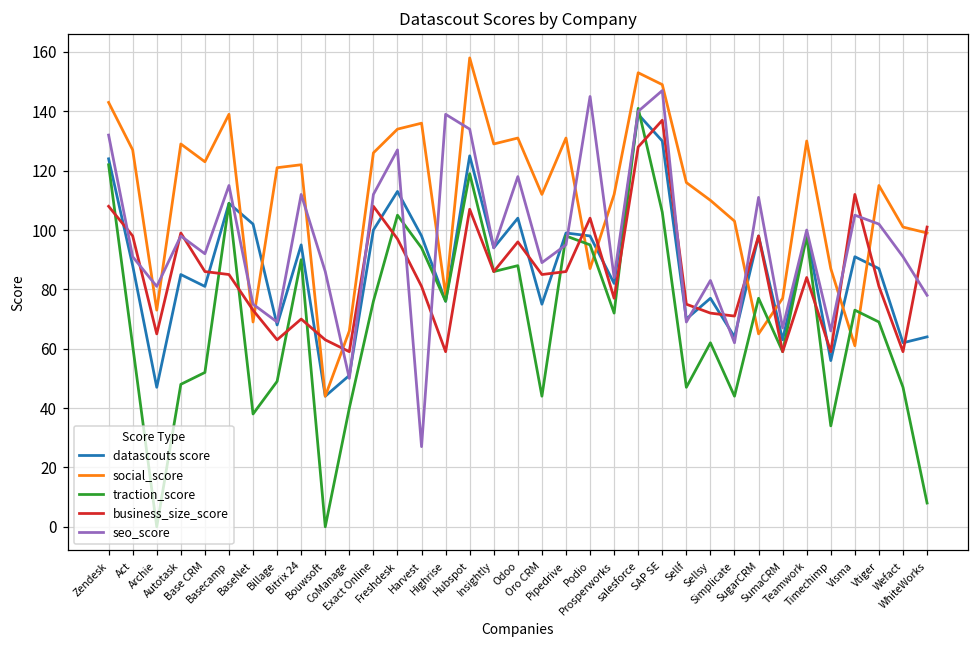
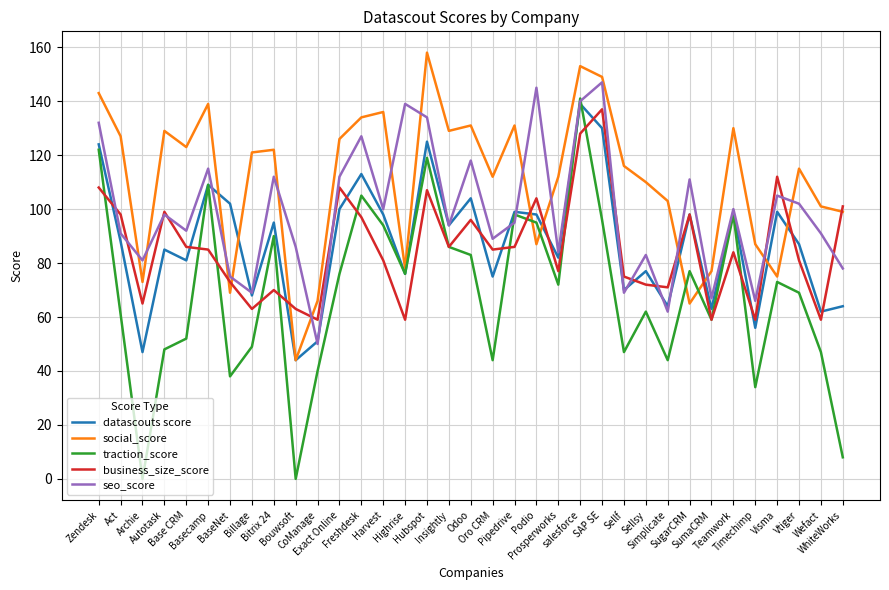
  {
    "datascouts score": {
      "Zendesk": 124,
      "Act": 88,
      "Archie": 47,
      "Autotask": 85,
      "Base CRM": 81,
      "BaseNet": 102,
      "Billage": 68,
      "Bitrix 24": 95,
      "CoManage": 51,
      "Exact Online": 100,
      "Freshdesk": 113,
      "Harvest": 98,
      "Hubspot": 125,
      "Odoo": 104,
      "Oro CRM": 75,
      "Pipedrive": 99,
      "Podio": 98,
      "Prosperworks": 82,
      "salesforce": 139,
      "SAP SE": 130,
      "Sellf": 70,
      "Sellsy": 77,
      "Simplicate": 64,
      "SumaCRM": 63,
      "Teamwork": 99,
      "Timechimp": 56,
-     "Visma": 91,
+     "Visma": 99,
      "Vtiger": 87,
      "Wefact": 62,
      "WhiteWorks": 64
    },
    "social_score": {
      "Zendesk": 143,
      "Act": 127,
      "Archie": 73,
      "Autotask": 129,
      "Base CRM": 123,
      "Basecamp": 139,
      "BaseNet": 69,
      "Billage": 121,
      "Bitrix 24": 122,
      "CoManage": 66,
      "Exact Online": 126,
      "Freshdesk": 134,
      "Harvest": 136,
      "Highrise": 78,
      "Hubspot": 158,
      "Insightly": 129,
      "Odoo": 131,
      "Oro CRM": 112,
      "Pipedrive": 131,
      "Podio": 87,
      "Prosperworks": 112,
      "salesforce": 153,
      "SAP SE": 149,
      "Sellf": 116,
      "Sellsy": 110,
      "Simplicate": 103,
      "SugarCRM": 65,
      "SumaCRM": 77,
      "Teamwork": 130,
      "Timechimp": 87,
-     "Visma": 61,
+     "Visma": 75,
      "Vtiger": 115,
      "Wefact": 101,
      "WhiteWorks": 99
    },
    "traction_score": {
      "Zendesk": 122,
      "Act": 61,
      "Autotask": 48,
      "Base CRM": 52,
      "BaseNet": 38,
      "Billage": 49,
      "Bitrix 24": 90,
      "Bouwsoft": 0,
      "CoManage": 40,
      "Exact Online": 76,
      "Freshdesk": 105,
      "Harvest": 94,
      "Hubspot": 119,
-     "Odoo": 88,
+     "Odoo": 83,
      "Oro CRM": 44,
      "Pipedrive": 98,
      "Podio": 95,
      "Prosperworks": 72,
      "salesforce": 141,
-     "SAP SE": 106,
+     "SAP SE": 96,
      "Sellf": 47,
      "Sellsy": 62,
      "Simplicate": 44,
      "SugarCRM": 77,
      "Teamwork": 98,
      "Timechimp": 34,
      "Visma": 73,
      "Vtiger": 69,
      "Wefact": 47,
      "WhiteWorks": 8
    },
    "business_size_score": {
      "Zendesk": 108,
      "Act": 98,
      "Archie": 65,
      "Autotask": 99,
      "Base CRM": 86,
      "Basecamp": 85,
      "BaseNet": 73,
      "Billage": 63,
      "Bitrix 24": 70,
      "Bouwsoft": 63,
      "CoManage": 59,
      "Exact Online": 108,
      "Freshdesk": 97,
      "Harvest": 81,
      "Highrise": 59,
      "Hubspot": 107,
      "Odoo": 96,
      "Oro CRM": 85,
      "Pipedrive": 86,
      "Podio": 104,
      "Prosperworks": 77,
      "salesforce": 128,
      "SAP SE": 137,
      "Sellf": 75,
      "Sellsy": 72,
      "Simplicate": 71,
      "Teamwork": 84,
      "Timechimp": 59,
      "Visma": 112,
      "Vtiger": 81,
      "Wefact": 59,
      "WhiteWorks": 101
    },
    "seo_score": {
      "Zendesk": 132,
      "Act": 91,
      "Archie": 81,
      "Autotask": 98,
      "Base CRM": 92,
      "Basecamp": 115,
      "BaseNet": 75,
      "Billage": 69,
      "Bitrix 24": 112,
      "Bouwsoft": 86,
      "CoManage": 50,
      "Exact Online": 112,
      "Freshdesk": 127,
-     "Harvest": 27,
+     "Harvest": 100,
      "Highrise": 139,
      "Hubspot": 134,
      "Odoo": 118,
      "Oro CRM": 89,
      "Pipedrive": 95,
      "Podio": 145,
      "Prosperworks": 84,
      "salesforce": 140,
      "SAP SE": 147,
      "Sellf": 69,
      "Sellsy": 83,
      "Simplicate": 62,
      "SugarCRM": 111,
      "SumaCRM": 67,
      "Teamwork": 100,
      "Timechimp": 66,
      "Visma": 105,
      "Vtiger": 102,
      "Wefact": 91,
      "WhiteWorks": 78
    }
  }
